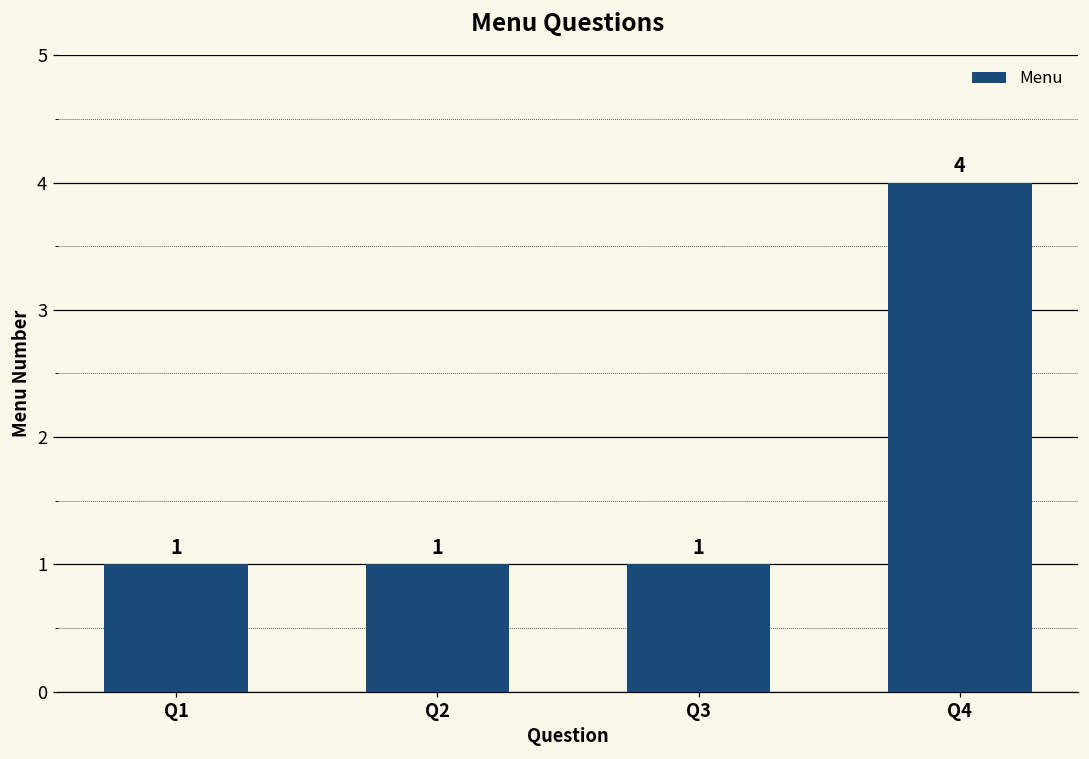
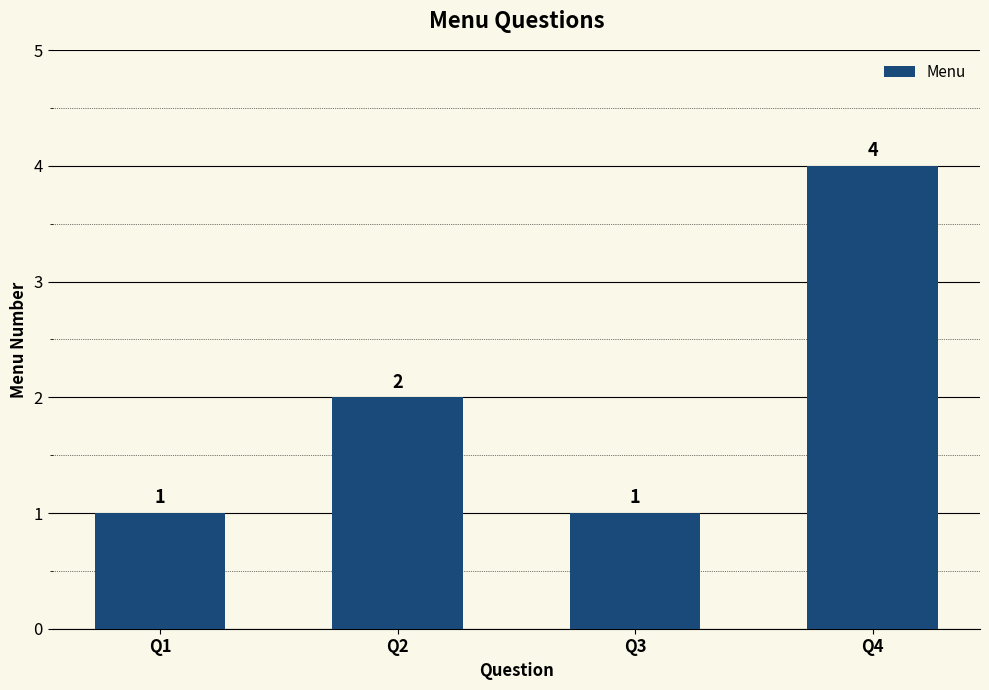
  {
    "Q1": 1,
-   "Q2": 1,
+   "Q2": 2,
    "Q3": 1,
    "Q4": 4
  }
